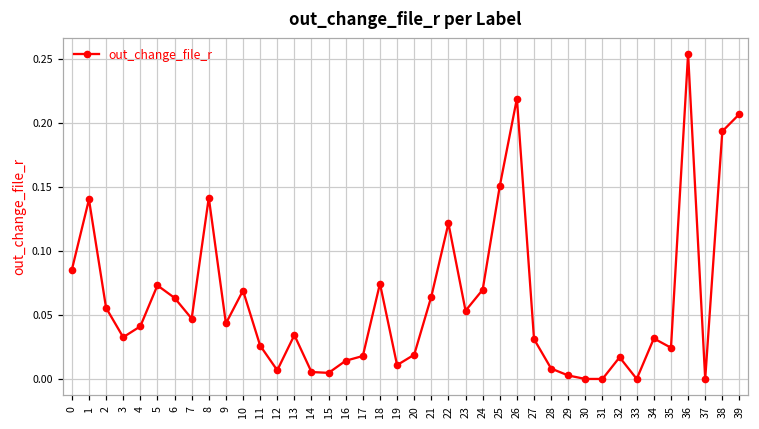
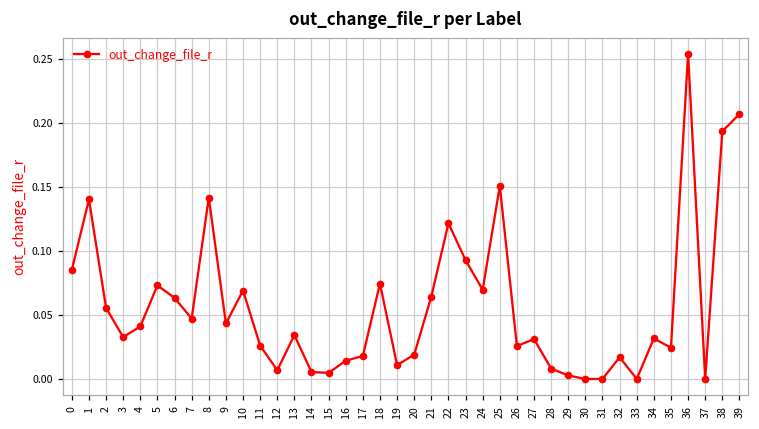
  {
    "0": 0.085,
    "1": 0.140,
    "2": 0.056,
    "3": 0.033,
    "4": 0.041,
    "5": 0.073,
    "6": 0.063,
    "7": 0.047,
    "8": 0.142,
    "9": 0.043,
    "10": 0.069,
    "11": 0.026,
    "12": 0.007,
    "13": 0.034,
    "14": 0.005,
    "15": 0.005,
    "16": 0.014,
    "17": 0.018,
    "18": 0.074,
    "19": 0.011,
    "20": 0.019,
    "21": 0.064,
    "22": 0.122,
-   "23": 0.053,
+   "23": 0.093,
    "24": 0.070,
    "25": 0.151,
-   "26": 0.219,
+   "26": 0.026,
    "27": 0.031,
    "28": 0.008,
    "29": 0.003,
    "30": 0.000,
    "31": 0.000,
    "32": 0.017,
    "33": 0.000,
    "34": 0.032,
    "35": 0.024,
    "36": 0.254,
    "37": 0.000,
    "38": 0.194,
    "39": 0.207
  }
